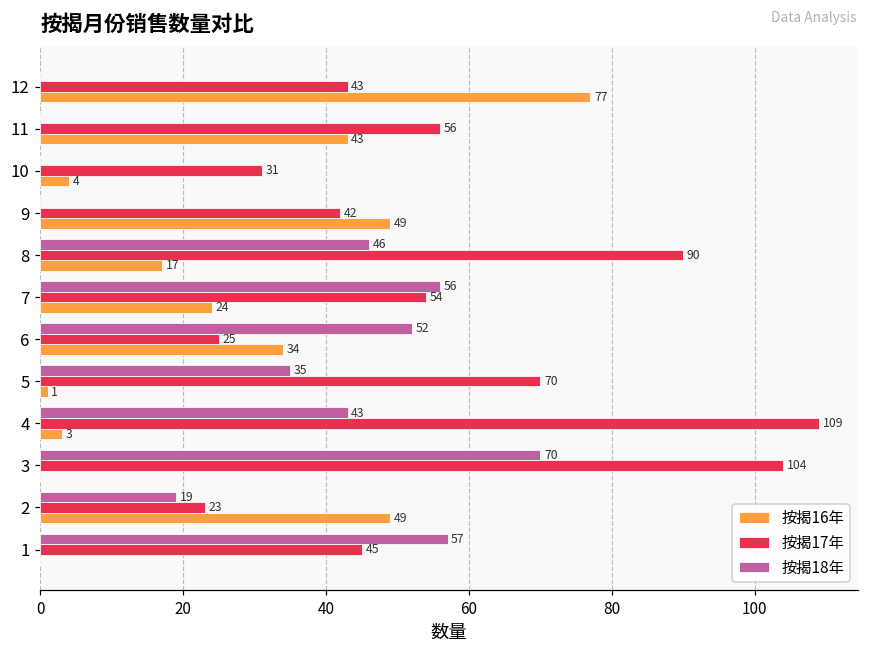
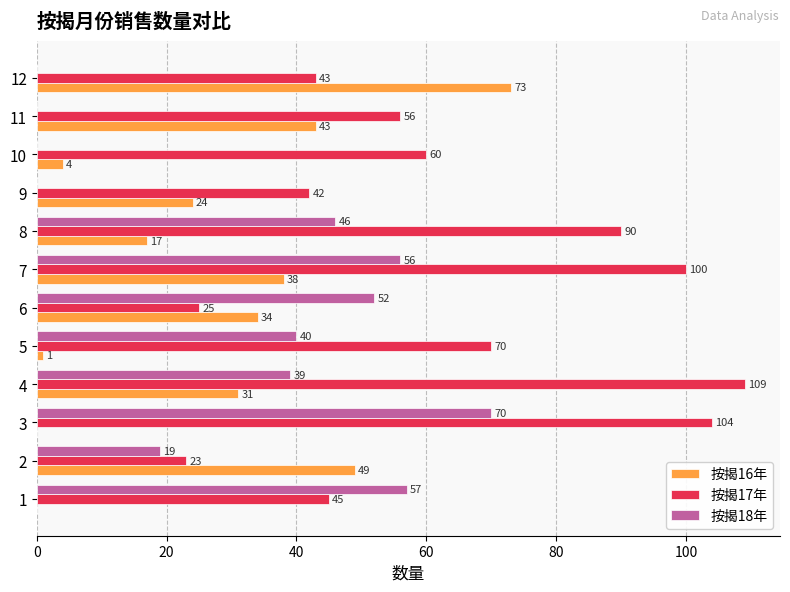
  {
    "按揭16年": {
-     "12": 77,
+     "12": 73,
      "11": 43,
      "10": 4,
-     "9": 49,
+     "9": 24,
      "8": 17,
-     "7": 24,
+     "7": 38,
      "6": 34,
      "5": 1,
-     "4": 3,
+     "4": 31,
      "2": 49
    },
    "按揭17年": {
      "12": 43,
      "11": 56,
-     "10": 31,
+     "10": 60,
      "9": 42,
      "8": 90,
-     "7": 54,
+     "7": 100,
      "6": 25,
      "5": 70,
      "4": 109,
      "3": 104,
      "2": 23,
      "1": 45
    },
    "按揭18年": {
      "8": 46,
      "7": 56,
      "6": 52,
-     "5": 35,
-     "4": 43,
+     "5": 40,
+     "4": 39,
      "3": 70,
      "2": 19,
      "1": 57
    }
  }
